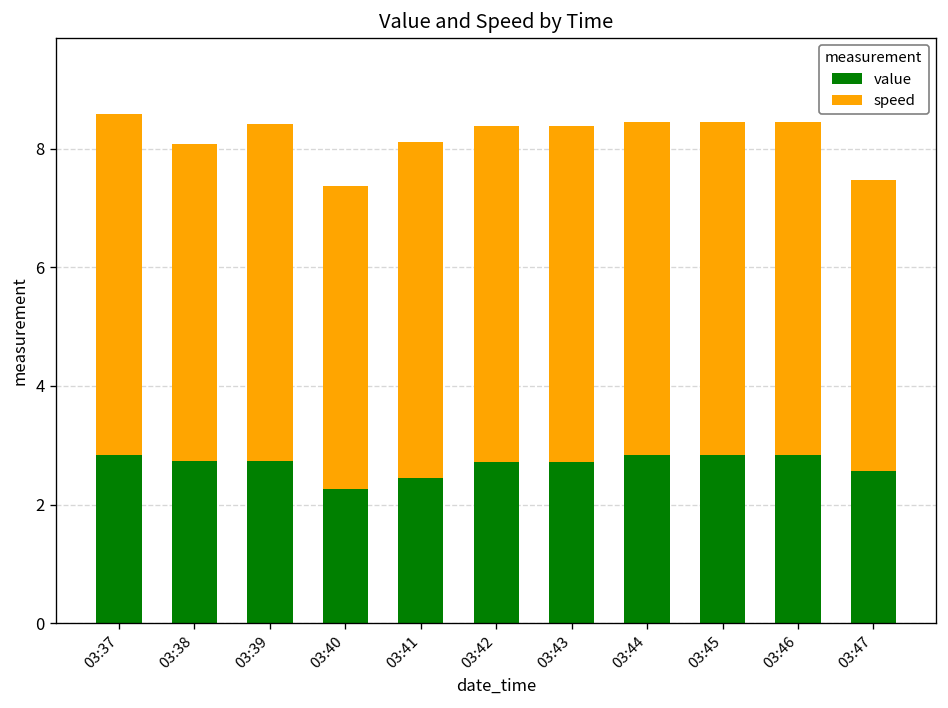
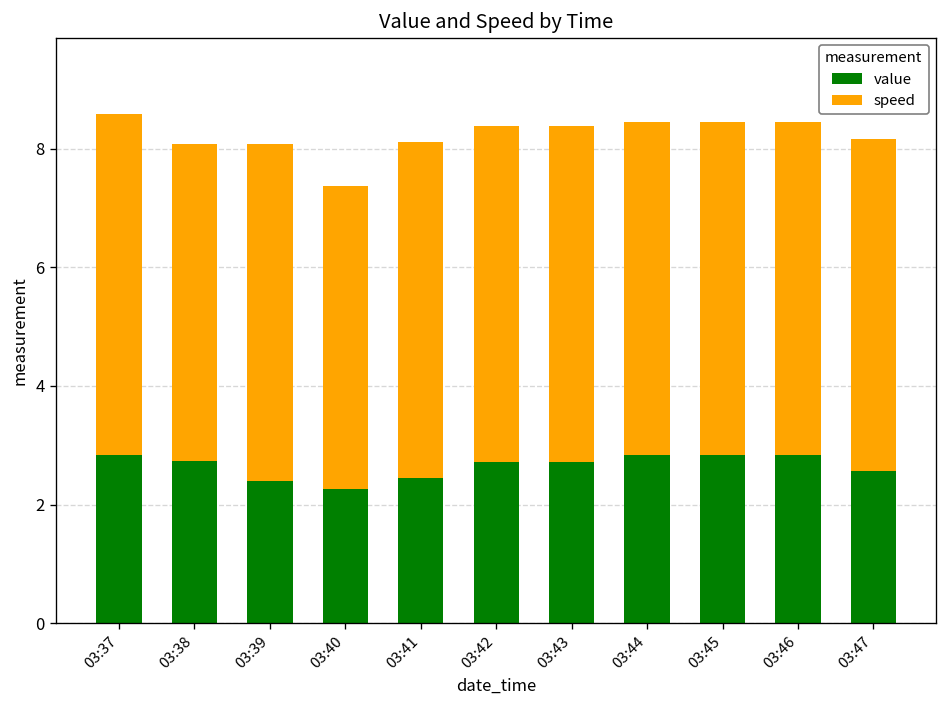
  {
    "value": {
      "03:37": 2.8,
      "03:38": 2.7,
-     "03:39": 2.7,
+     "03:39": 2.4,
      "03:40": 2.3,
      "03:41": 2.4,
      "03:42": 2.7,
      "03:43": 2.7,
      "03:44": 2.8,
      "03:45": 2.8,
      "03:46": 2.8,
      "03:47": 2.6
    },
    "speed": {
      "03:37": 5.8,
      "03:38": 5.3,
      "03:39": 5.7,
      "03:40": 5.1,
      "03:41": 5.7,
      "03:42": 5.7,
      "03:43": 5.7,
      "03:44": 5.6,
      "03:45": 5.6,
      "03:46": 5.6,
-     "03:47": 4.9
+     "03:47": 5.6
    }
  }
